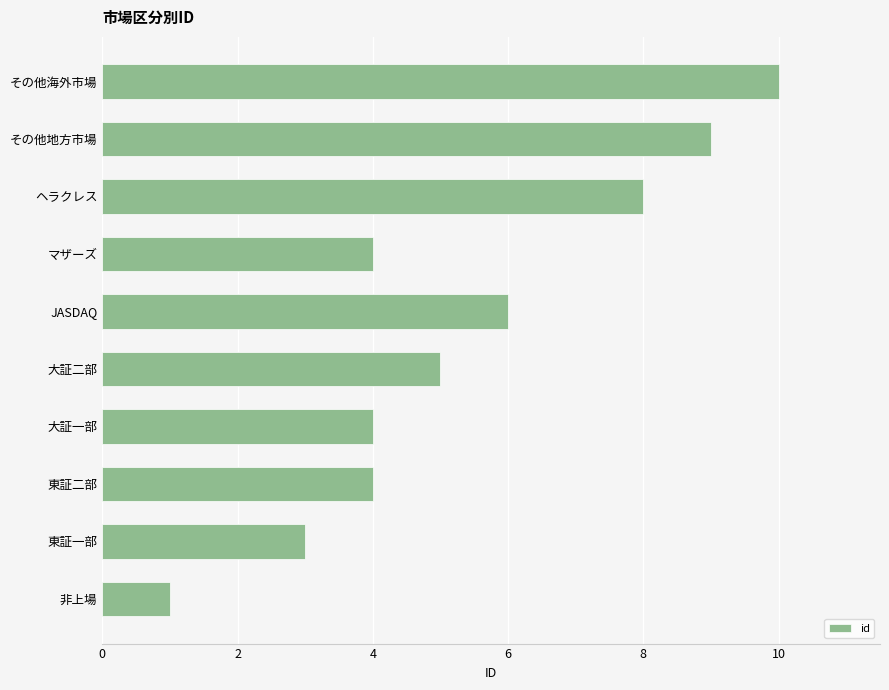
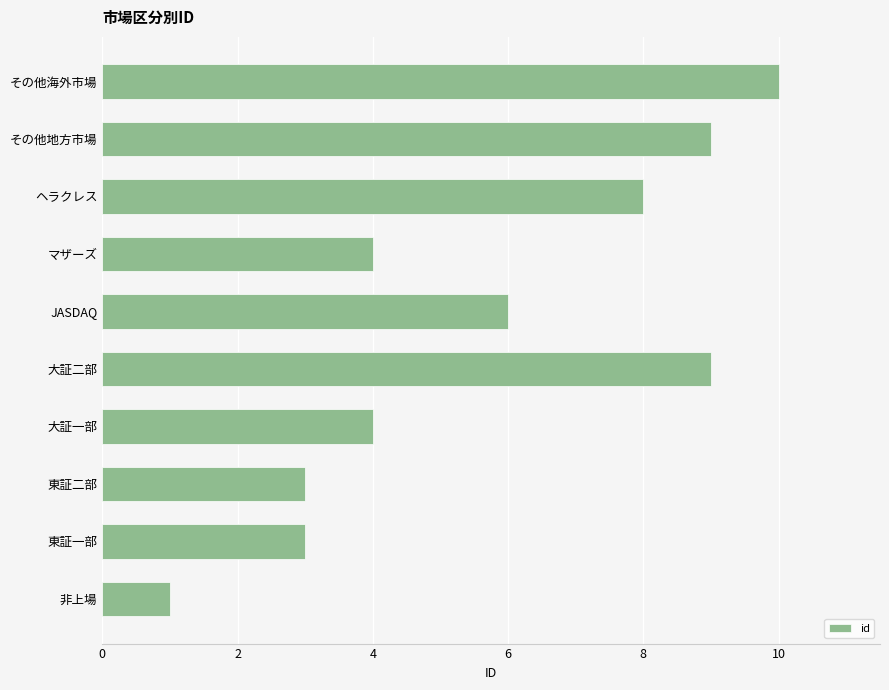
  {
    "その他海外市場": 10,
    "その他地方市場": 9,
    "ヘラクレス": 8,
    "マザーズ": 4,
    "JASDAQ": 6,
-   "大証二部": 5,
+   "大証二部": 9,
    "大証一部": 4,
-   "東証二部": 4,
+   "東証二部": 3,
    "東証一部": 3,
    "非上場": 1
  }
